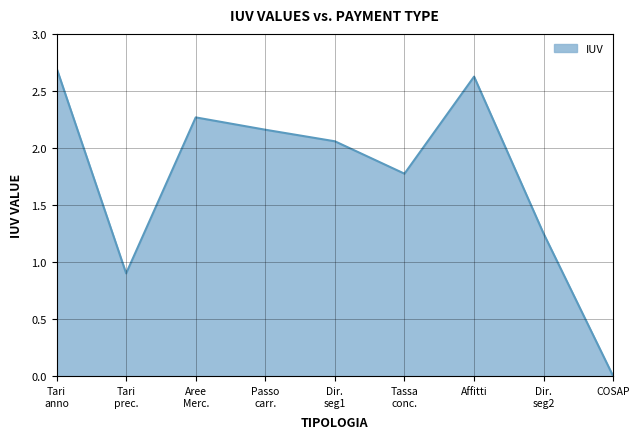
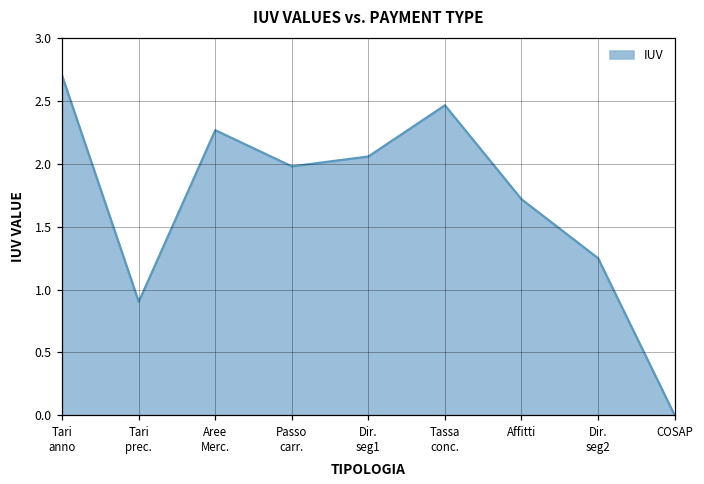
  {
    "Tari anno": 2.70,
    "Tari prec.": 0.90,
    "Aree Merc.": 2.27,
-   "Passo carr.": 2.16,
+   "Passo carr.": 1.98,
    "Dir. seg1": 2.06,
-   "Tassa conc.": 1.78,
-   "Affitti": 2.63,
+   "Tassa conc.": 2.47,
+   "Affitti": 1.72,
    "Dir. seg2": 1.25,
    "COSAP": 0.00
  }
